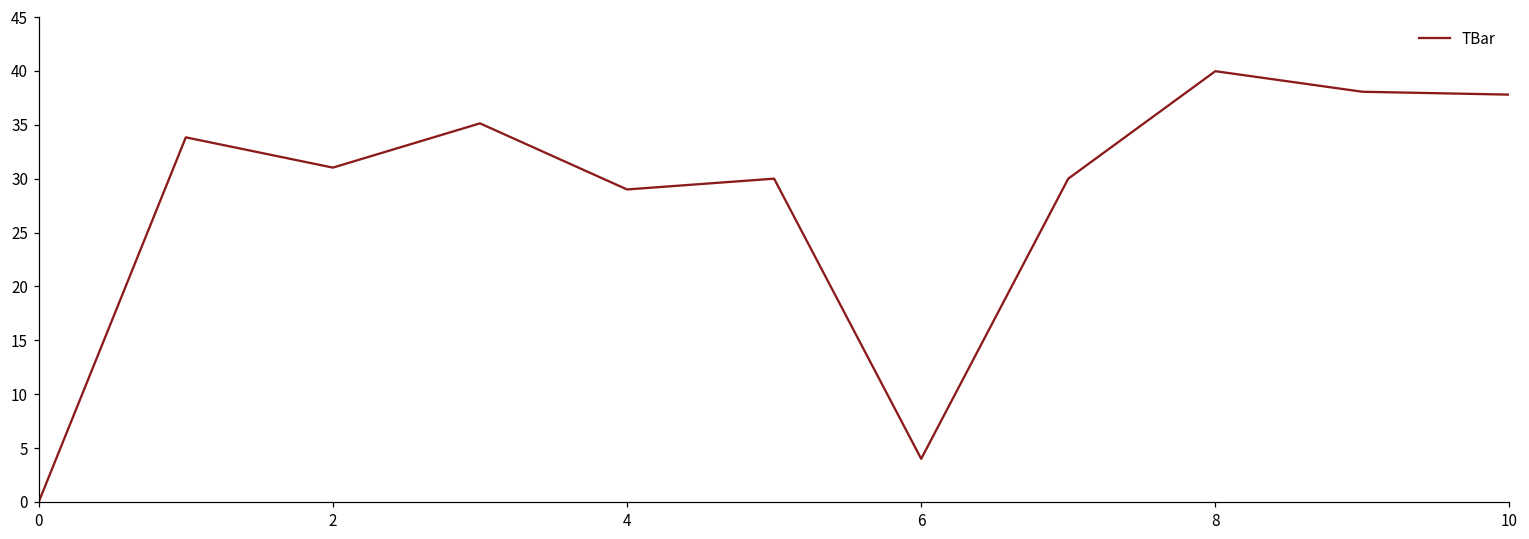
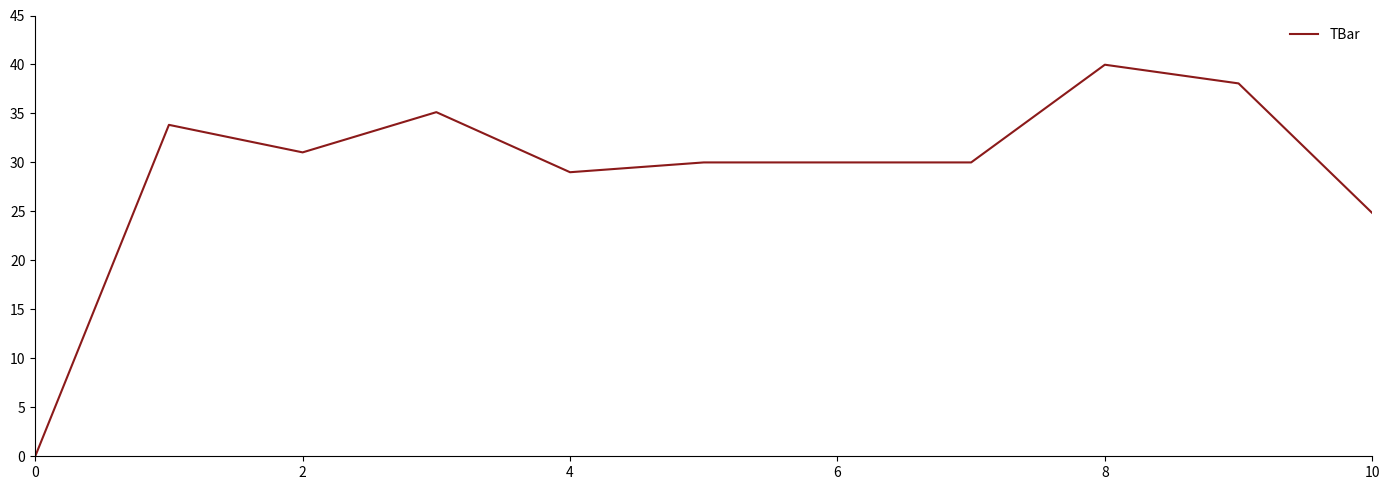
  {
    "0": 0,
    "2": 31,
    "4": 29,
-   "6": 4,
+   "6": 30,
    "8": 40,
-   "10": 38
+   "10": 25
  }
